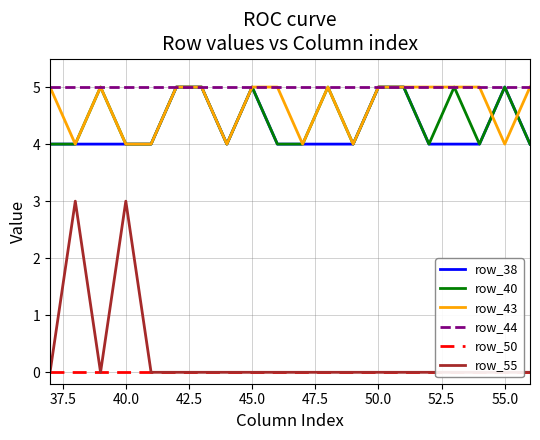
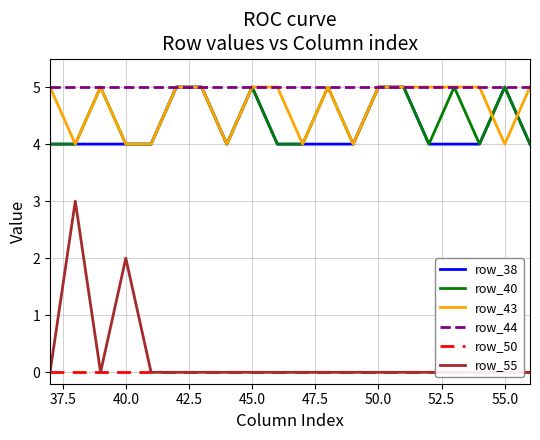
  {
    "row_43": {
      "55.0": 4
    },
    "row_44": {
      "40.0": 5
    },
    "row_50": {
      "40.0": 0
    },
    "row_55": {
-     "40.0": 3
+     "40.0": 2
    }
  }
